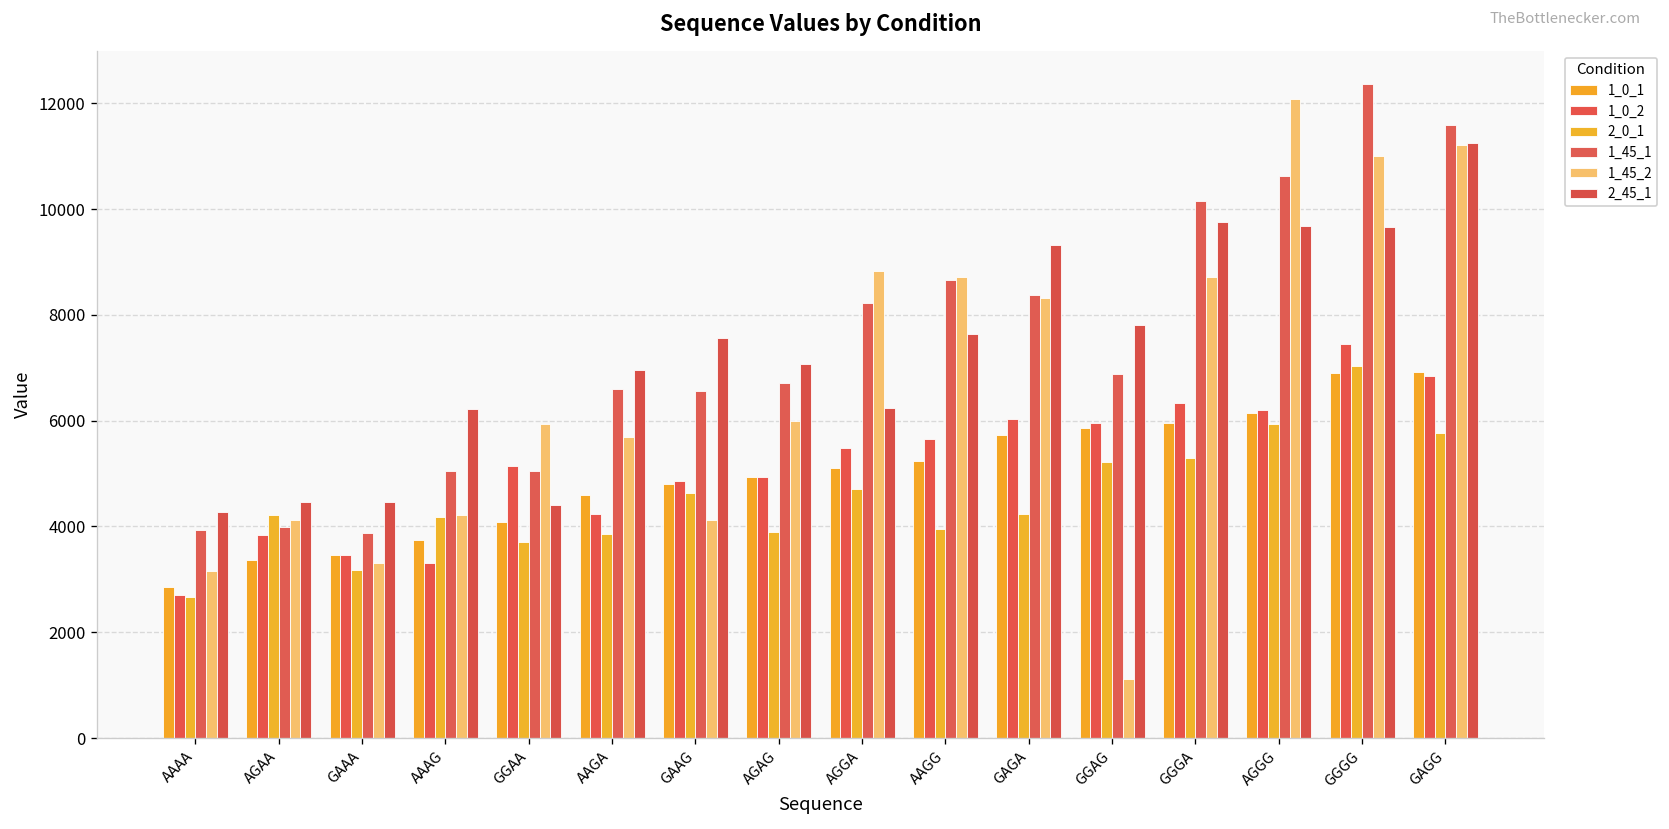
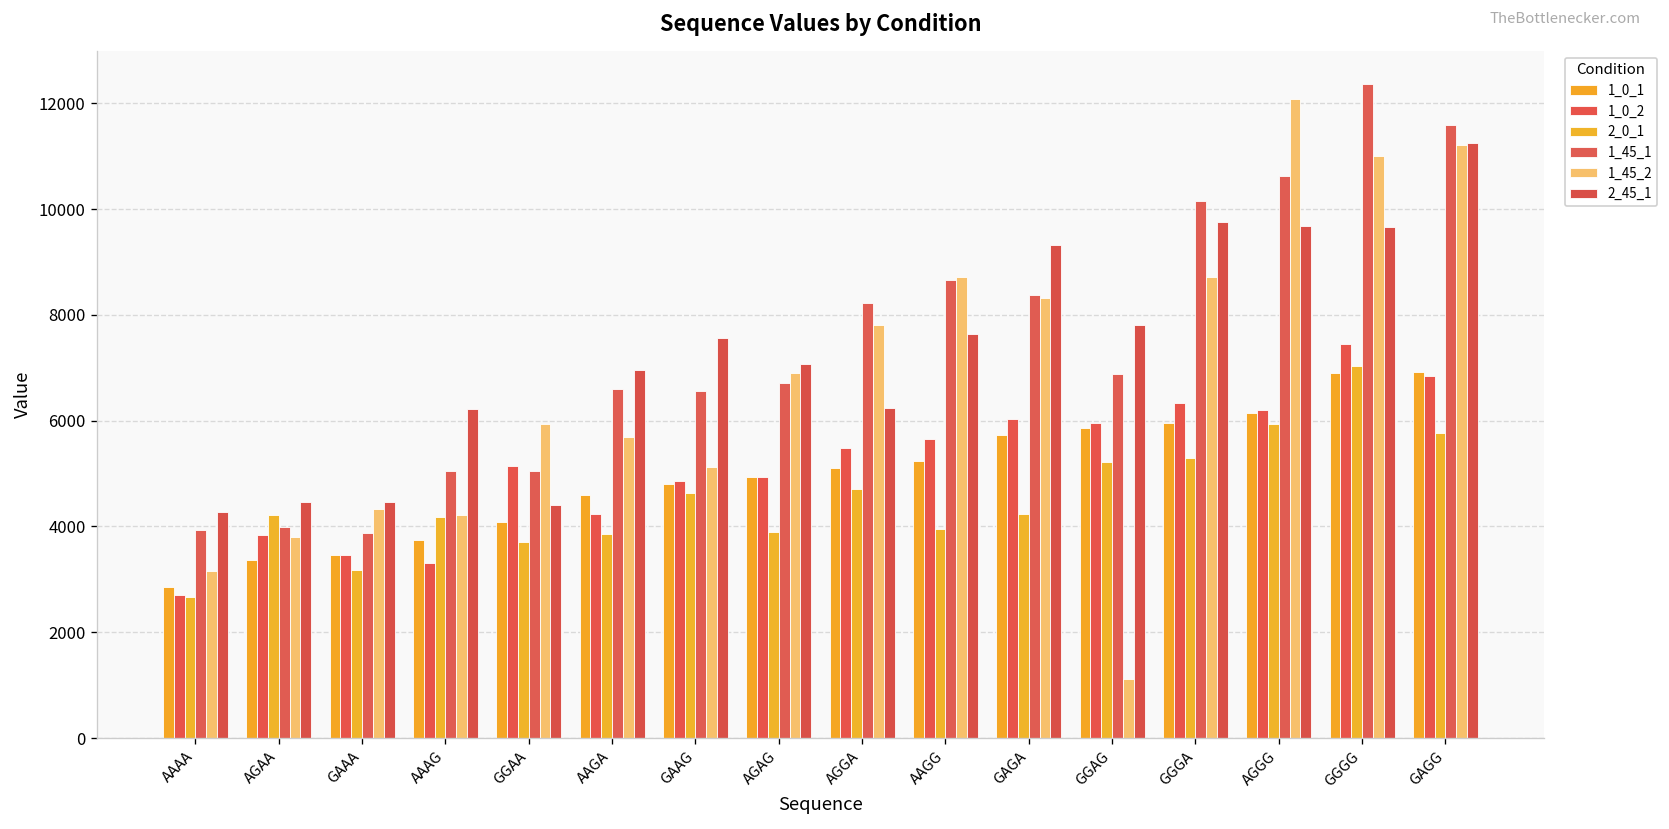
  {
    "1_45_2": {
      "AAAA": 3200,
-     "AGAA": 4100,
-     "GAAA": 3300,
+     "AGAA": 3800,
+     "GAAA": 4300,
      "AAAG": 4200,
      "GGAA": 5900,
      "AAGA": 5700,
-     "GAAG": 4100,
-     "AGAG": 6000,
-     "AGGA": 8800,
+     "GAAG": 5100,
+     "AGAG": 6900,
+     "AGGA": 7800,
      "AAGG": 8700,
      "GAGA": 8300,
      "GGAG": 1100,
      "GGGA": 8700,
      "AGGG": 12100,
      "GGGG": 11000,
      "GAGG": 11200
    }
  }
